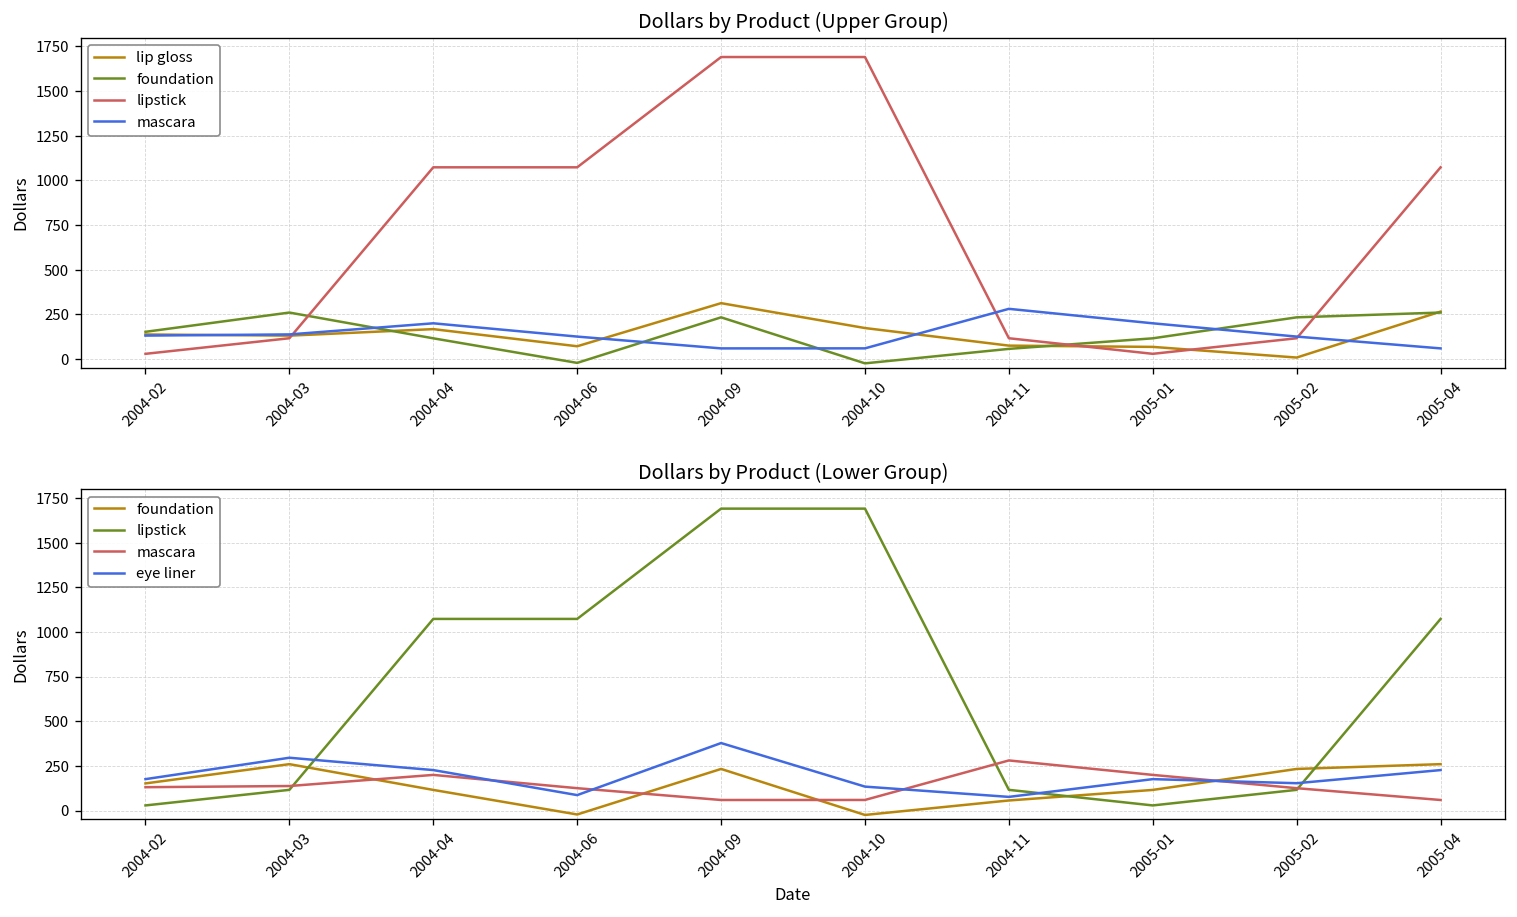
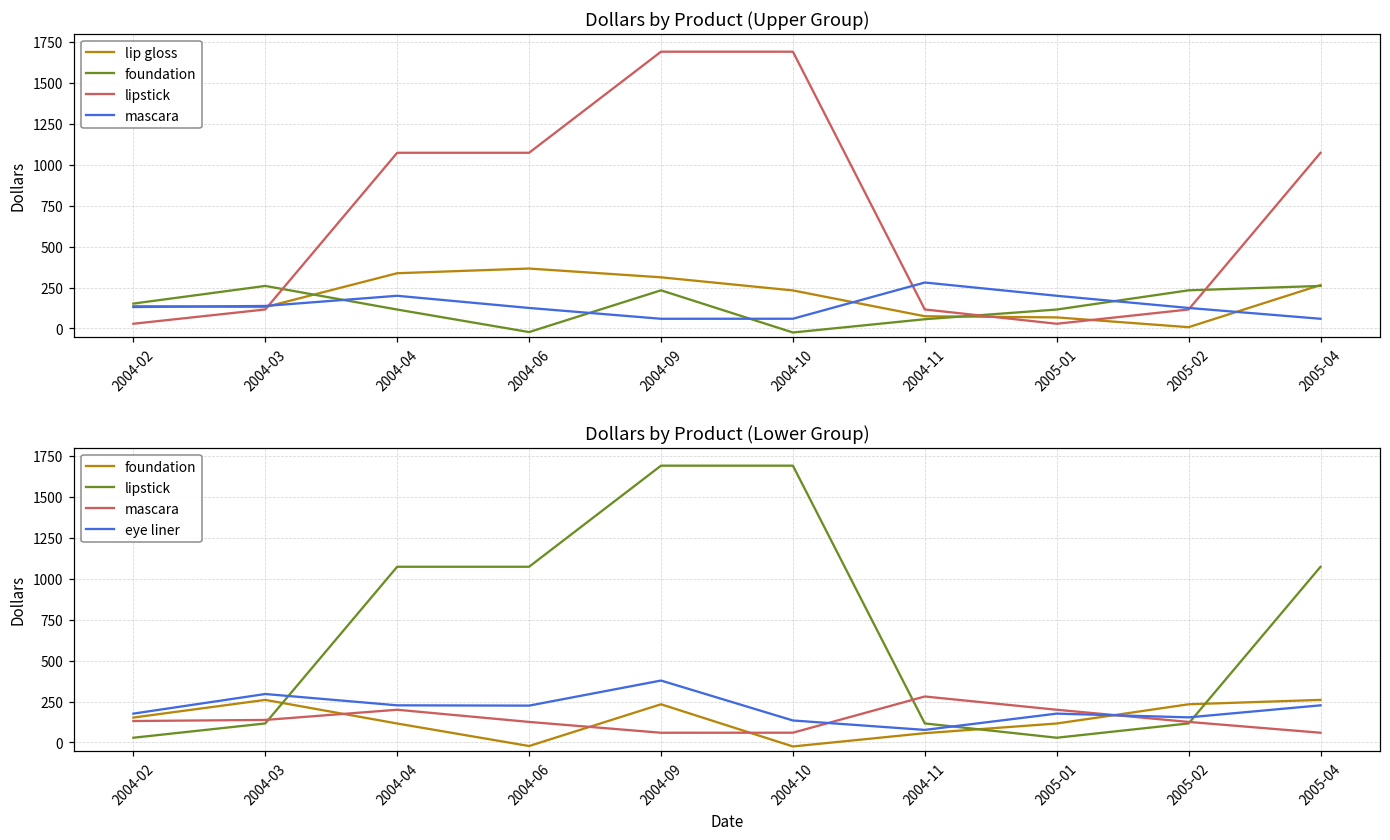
  {
    "Dollars by Product (Upper Group)": {
      "lip gloss": {
-       "2004-04": 170,
-       "2004-06": 70,
+       "2004-04": 340,
+       "2004-06": 370,
        "2004-09": 310,
-       "2004-10": 170,
+       "2004-10": 230,
        "2004-11": 70,
        "2005-01": 70,
        "2005-02": 10
      }
    },
    "Dollars by Product (Lower Group)": {
      "foundation": {
        "2004-02": 150,
        "2004-03": 260,
        "2004-04": 120,
        "2004-06": -20,
        "2004-09": 230,
        "2004-10": -20,
        "2004-11": 60,
        "2005-01": 120,
        "2005-02": 230,
        "2005-04": 260
      },
      "lipstick": {
        "2004-02": 30,
        "2004-03": 120,
        "2004-04": 1070,
        "2004-06": 1070,
        "2004-09": 1690,
        "2004-10": 1690,
        "2004-11": 120,
        "2005-01": 30,
        "2005-04": 1070
      },
      "mascara": {
        "2004-02": 130,
        "2004-03": 140,
        "2004-04": 200,
        "2004-06": 130,
        "2004-09": 60,
        "2004-10": 60,
        "2004-11": 280,
        "2005-01": 200,
        "2005-04": 60
      },
      "eye liner": {
        "2004-02": 180,
        "2004-03": 300,
        "2004-04": 230,
-       "2004-06": 90,
+       "2004-06": 220,
        "2004-09": 380,
        "2004-10": 130,
        "2004-11": 80,
        "2005-01": 180,
        "2005-02": 150,
        "2005-04": 230
      }
    }
  }
